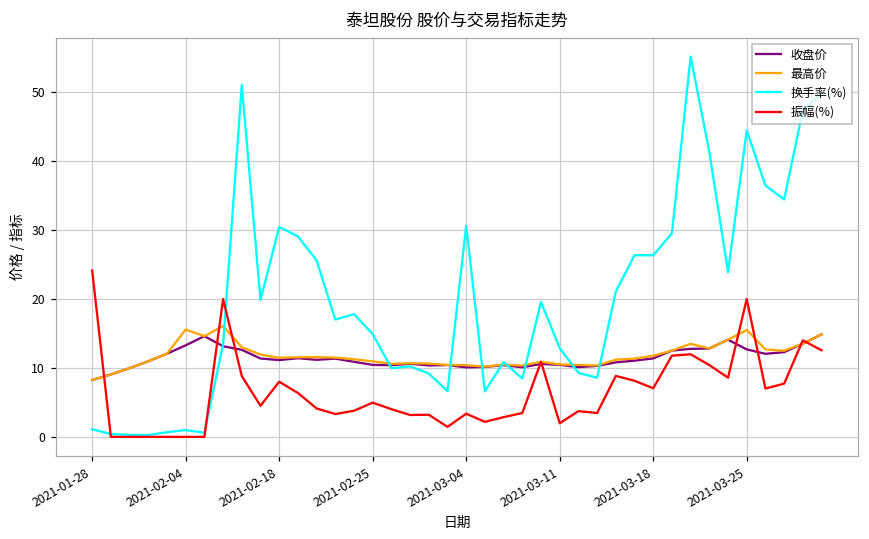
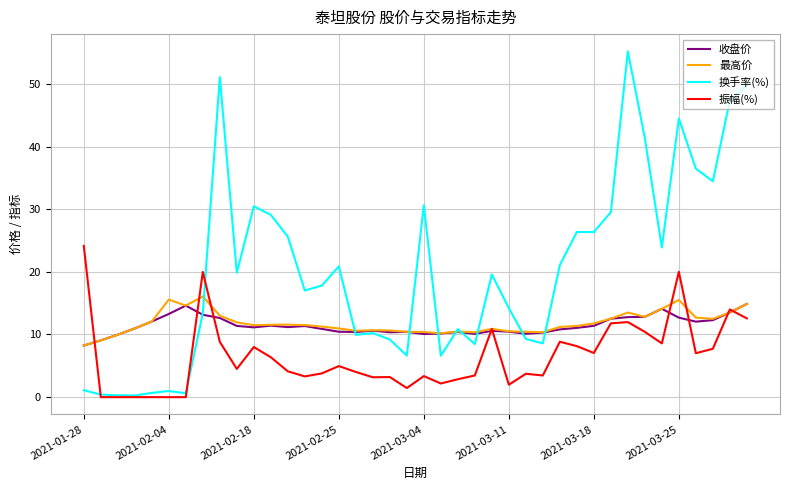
  {
    "收盘价": {
      "2021-02-04": 13,
      "2021-02-25": 10,
      "2021-03-25": 13
    },
    "最高价": {
      "2021-02-04": 16,
      "2021-02-25": 11,
      "2021-03-25": 16
    },
    "换手率(%)": {
      "2021-01-28": 1,
      "2021-02-04": 1,
      "2021-02-18": 30,
-     "2021-02-25": 15,
+     "2021-02-25": 21,
      "2021-03-04": 31,
-     "2021-03-11": 13,
+     "2021-03-11": 14,
      "2021-03-18": 26,
      "2021-03-25": 44
    },
    "振幅(%)": {
      "2021-01-28": 24,
      "2021-02-04": 0,
      "2021-02-18": 8,
      "2021-02-25": 5,
      "2021-03-04": 3,
      "2021-03-11": 2,
      "2021-03-18": 7,
      "2021-03-25": 20
    }
  }
